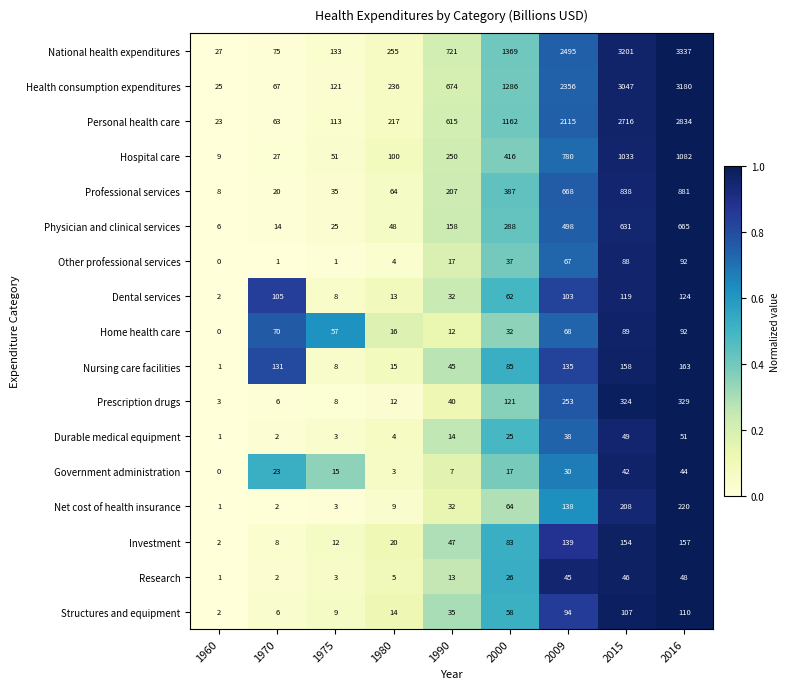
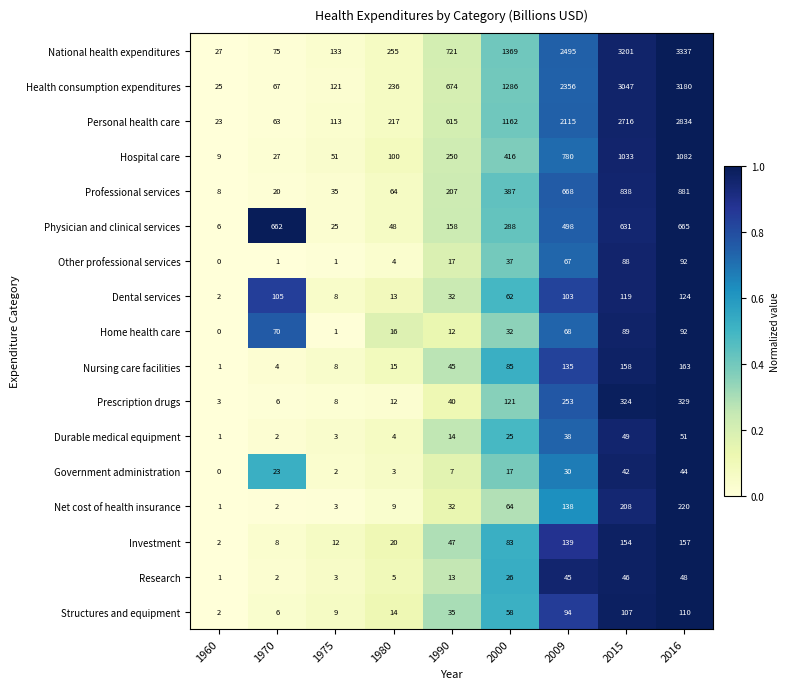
  {
    "National health expenditures": {
      "1960": 27,
      "1970": 75,
      "1975": 133,
      "1980": 255,
      "1990": 721,
      "2000": 1369,
      "2009": 2495,
      "2015": 3201,
      "2016": 3337
    },
    "Health consumption expenditures": {
      "1960": 25,
      "1970": 67,
      "1975": 121,
      "1980": 236,
      "1990": 674,
      "2000": 1286,
      "2009": 2356,
      "2015": 3047,
      "2016": 3180
    },
    "Personal health care": {
      "1960": 23,
      "1970": 63,
      "1975": 113,
      "1980": 217,
      "1990": 615,
      "2000": 1162,
      "2009": 2115,
      "2015": 2716,
      "2016": 2834
    },
    "Hospital care": {
      "1960": 9,
      "1970": 27,
      "1975": 51,
      "1980": 100,
      "1990": 250,
      "2000": 416,
      "2009": 780,
      "2015": 1033,
      "2016": 1082
    },
    "Professional services": {
      "1960": 8,
      "1970": 20,
      "1975": 35,
      "1980": 64,
      "1990": 207,
      "2000": 387,
      "2009": 668,
      "2015": 838,
      "2016": 881
    },
    "Physician and clinical services": {
      "1960": 6,
-     "1970": 14,
+     "1970": 662,
      "1975": 25,
      "1980": 48,
      "1990": 158,
      "2000": 288,
      "2009": 498,
      "2015": 631,
      "2016": 665
    },
    "Other professional services": {
      "1960": 0,
      "1970": 1,
      "1975": 1,
      "1980": 4,
      "1990": 17,
      "2000": 37,
      "2009": 67,
      "2015": 88,
      "2016": 92
    },
    "Dental services": {
      "1960": 2,
      "1970": 105,
      "1975": 8,
      "1980": 13,
      "1990": 32,
      "2000": 62,
      "2009": 103,
      "2015": 119,
      "2016": 124
    },
    "Home health care": {
      "1960": 0,
      "1970": 70,
-     "1975": 57,
+     "1975": 1,
      "1980": 16,
      "1990": 12,
      "2000": 32,
      "2009": 68,
      "2015": 89,
      "2016": 92
    },
    "Nursing care facilities": {
      "1960": 1,
-     "1970": 131,
+     "1970": 4,
      "1975": 8,
      "1980": 15,
      "1990": 45,
      "2000": 85,
      "2009": 135,
      "2015": 158,
      "2016": 163
    },
    "Prescription drugs": {
      "1960": 3,
      "1970": 6,
      "1975": 8,
      "1980": 12,
      "1990": 40,
      "2000": 121,
      "2009": 253,
      "2015": 324,
      "2016": 329
    },
    "Durable medical equipment": {
      "1960": 1,
      "1970": 2,
      "1975": 3,
      "1980": 4,
      "1990": 14,
      "2000": 25,
      "2009": 38,
      "2015": 49,
      "2016": 51
    },
    "Government administration": {
      "1960": 0,
      "1970": 23,
-     "1975": 15,
+     "1975": 2,
      "1980": 3,
      "1990": 7,
      "2000": 17,
      "2009": 30,
      "2015": 42,
      "2016": 44
    },
    "Net cost of health insurance": {
      "1960": 1,
      "1970": 2,
      "1975": 3,
      "1980": 9,
      "1990": 32,
      "2000": 64,
      "2009": 138,
      "2015": 208,
      "2016": 220
    },
    "Investment": {
      "1960": 2,
      "1970": 8,
      "1975": 12,
      "1980": 20,
      "1990": 47,
      "2000": 83,
      "2009": 139,
      "2015": 154,
      "2016": 157
    },
    "Research": {
      "1960": 1,
      "1970": 2,
      "1975": 3,
      "1980": 5,
      "1990": 13,
      "2000": 26,
      "2009": 45,
      "2015": 46,
      "2016": 48
    },
    "Structures and equipment": {
      "1960": 2,
      "1970": 6,
      "1975": 9,
      "1980": 14,
      "1990": 35,
      "2000": 58,
      "2009": 94,
      "2015": 107,
      "2016": 110
    }
  }
